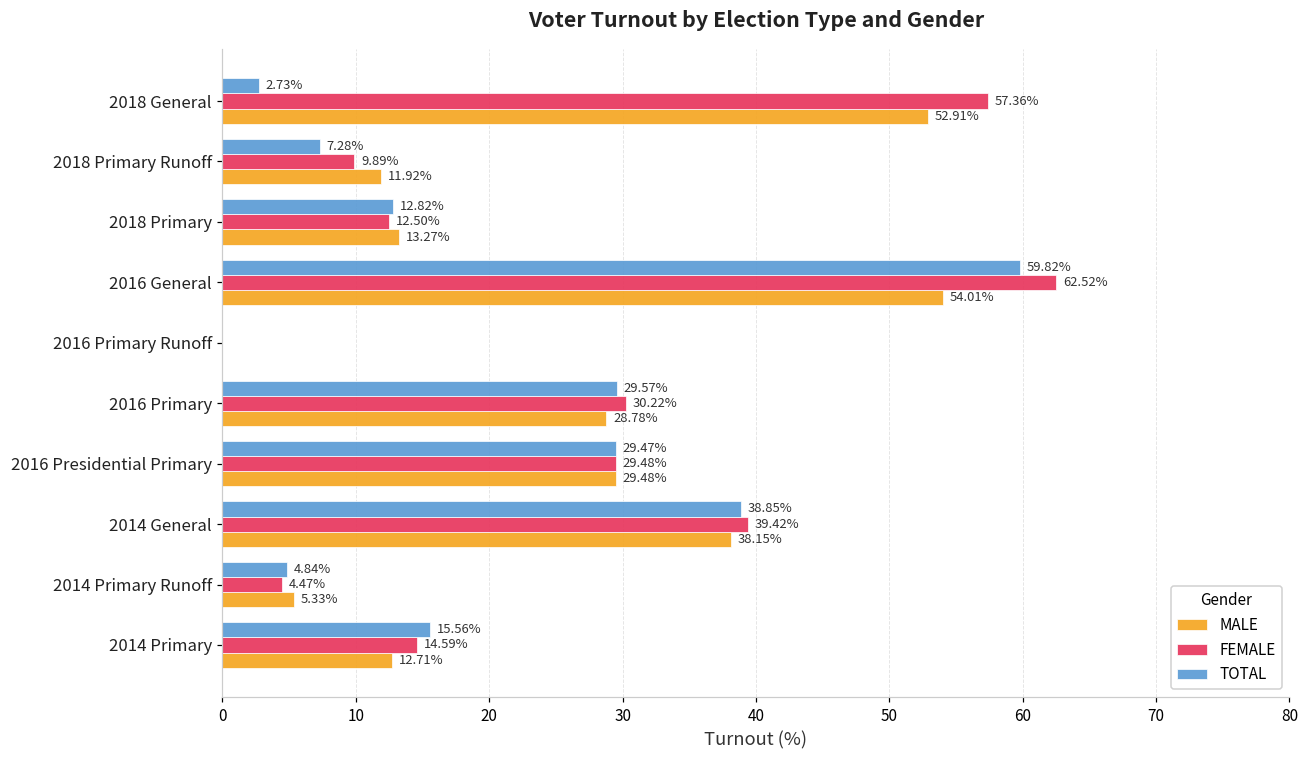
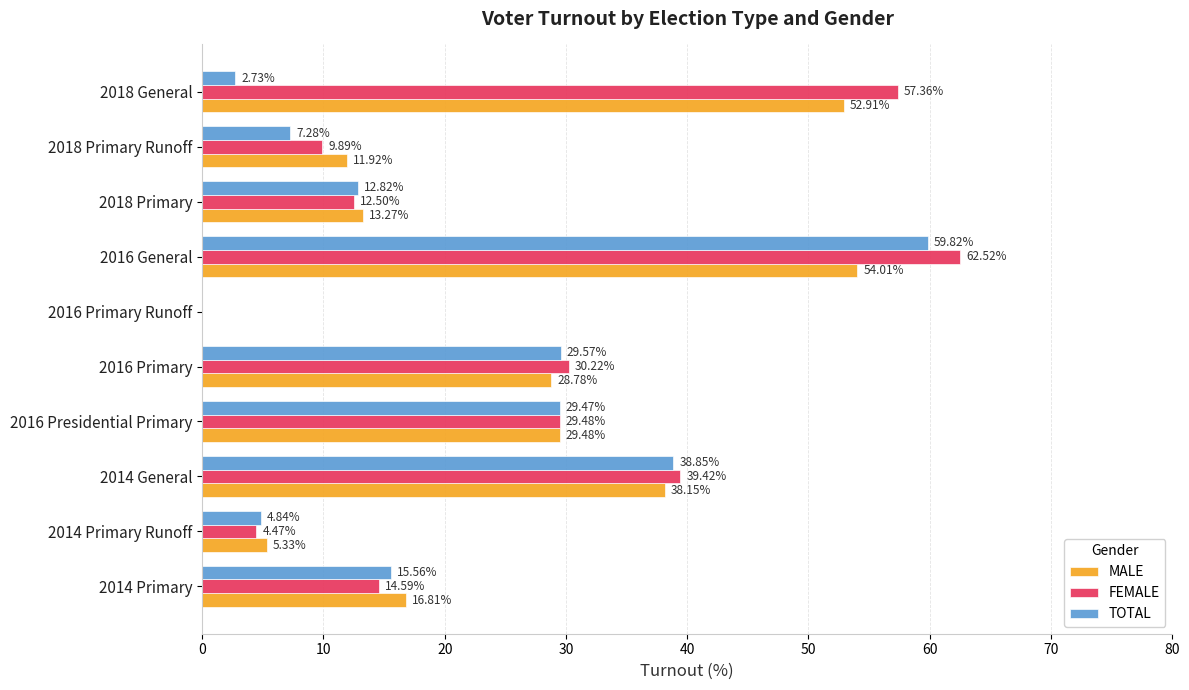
  {
    "MALE": {
      "2018 General": "52.91%",
      "2018 Primary Runoff": "11.92%",
      "2018 Primary": "13.27%",
      "2016 General": "54.01%",
      "2016 Primary": "28.78%",
      "2016 Presidential Primary": "29.48%",
      "2014 General": "38.15%",
      "2014 Primary Runoff": "5.33%",
-     "2014 Primary": "12.71%"
+     "2014 Primary": "16.81%"
    },
    "FEMALE": {
      "2018 General": "57.36%",
      "2018 Primary Runoff": "9.89%",
      "2018 Primary": "12.50%",
      "2016 General": "62.52%",
      "2016 Primary": "30.22%",
      "2016 Presidential Primary": "29.48%",
      "2014 General": "39.42%",
      "2014 Primary Runoff": "4.47%",
      "2014 Primary": "14.59%"
    },
    "TOTAL": {
      "2018 General": "2.73%",
      "2018 Primary Runoff": "7.28%",
      "2018 Primary": "12.82%",
      "2016 General": "59.82%",
      "2016 Primary": "29.57%",
      "2016 Presidential Primary": "29.47%",
      "2014 General": "38.85%",
      "2014 Primary Runoff": "4.84%",
      "2014 Primary": "15.56%"
    }
  }
